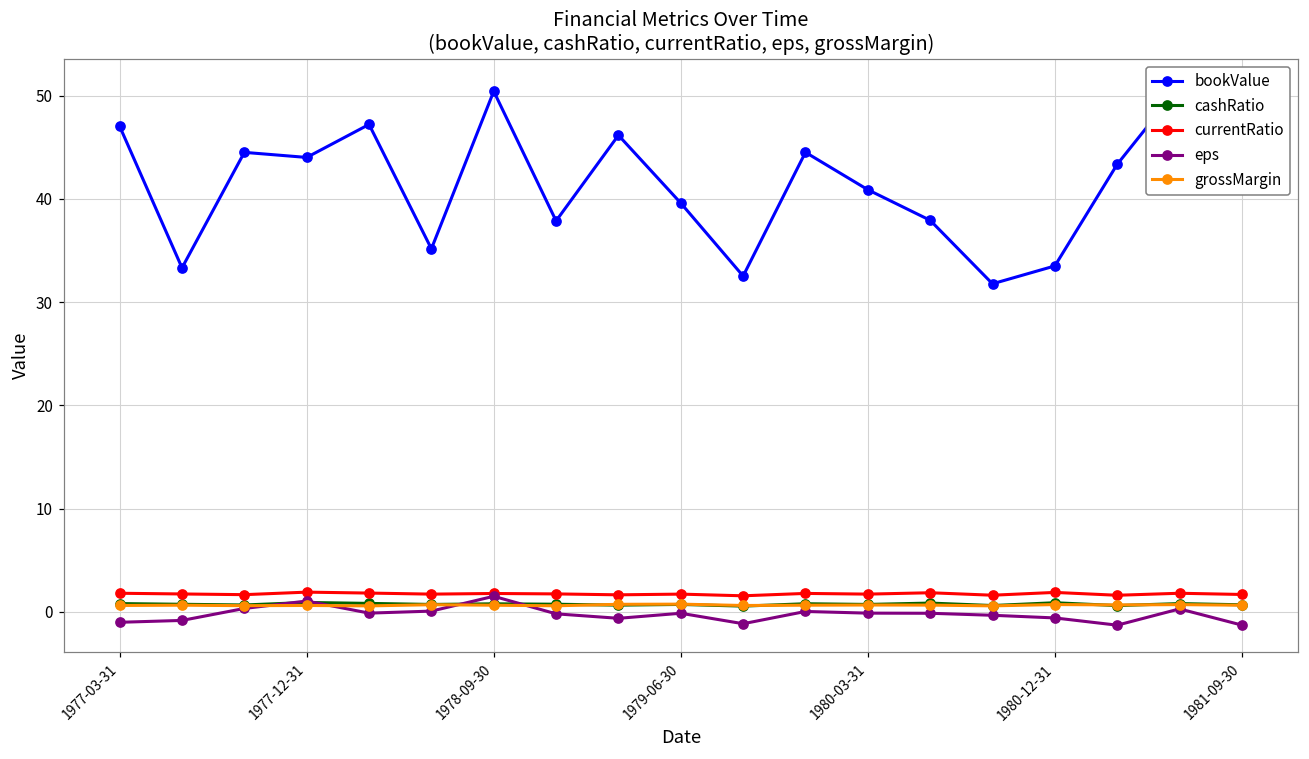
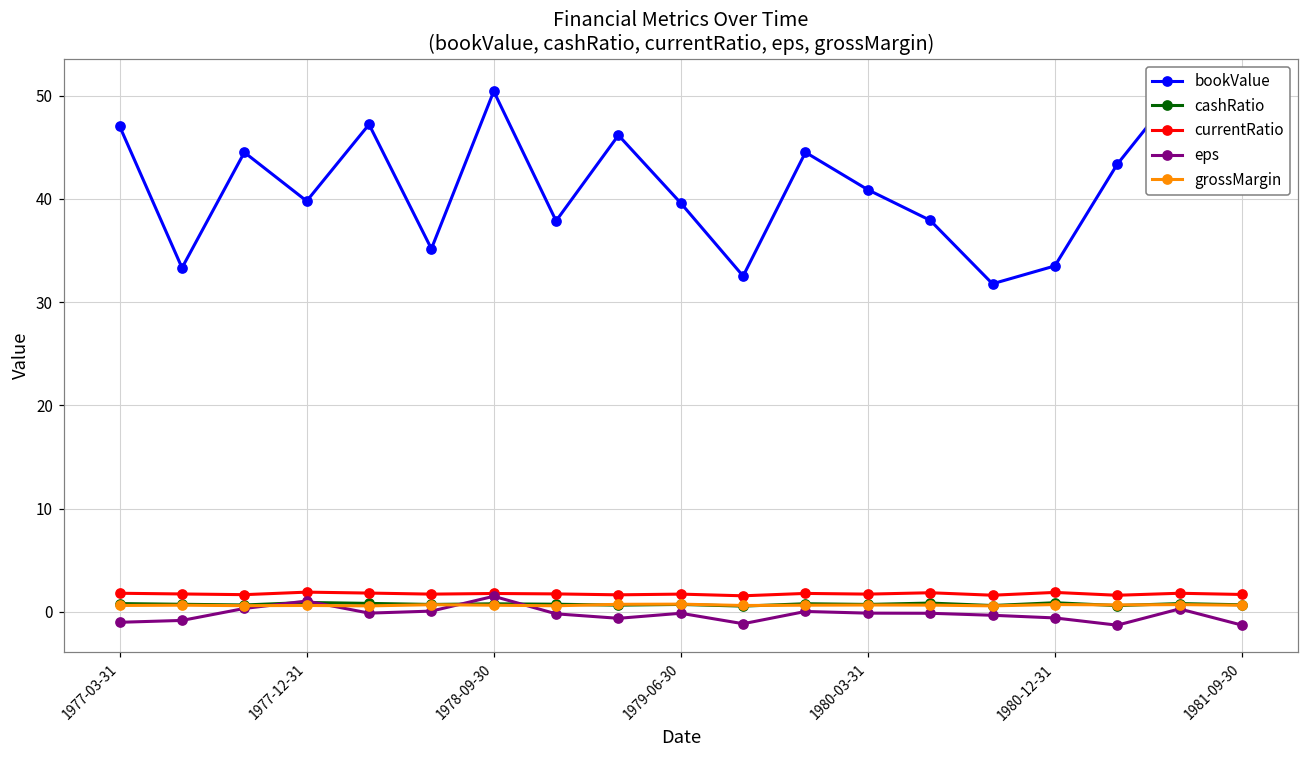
  {
    "bookValue": {
      "1977-03-31": 47,
-     "1977-12-31": 44,
+     "1977-12-31": 40,
      "1978-09-30": 50,
      "1979-06-30": 40,
      "1980-03-31": 41,
      "1980-12-31": 34
    },
    "currentRatio": {
      "1977-03-31": 2,
      "1977-12-31": 2,
      "1978-09-30": 2,
      "1979-06-30": 2,
      "1980-03-31": 2,
      "1980-12-31": 2,
      "1981-09-30": 2
    },
    "eps": {
      "1977-03-31": -1,
      "1978-09-30": 2,
      "1979-06-30": 0,
      "1980-03-31": 0,
      "1980-12-31": -1,
      "1981-09-30": -1
    },
    "grossMargin": {
      "1977-12-31": 1
    }
  }
